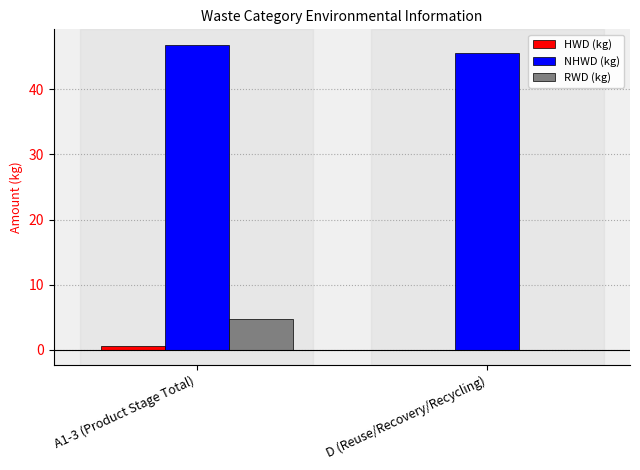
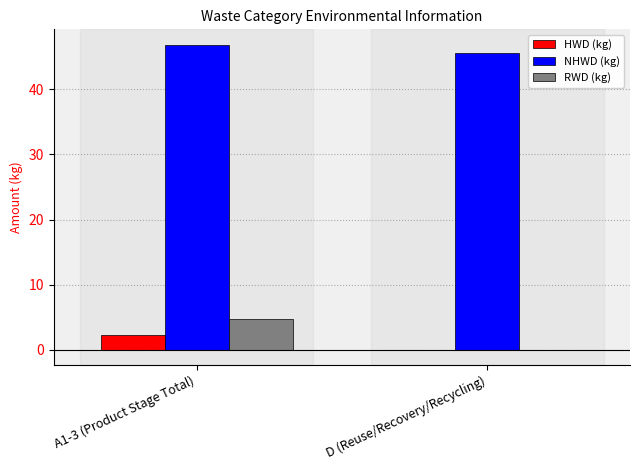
  {
    "HWD (kg)": {
-     "A1-3 (Product Stage Total)": 1
+     "A1-3 (Product Stage Total)": 2
    },
    "NHWD (kg)": {
      "A1-3 (Product Stage Total)": 47,
      "D (Reuse/Recovery/Recycling)": 46
    },
    "RWD (kg)": {
      "A1-3 (Product Stage Total)": 5
    }
  }
